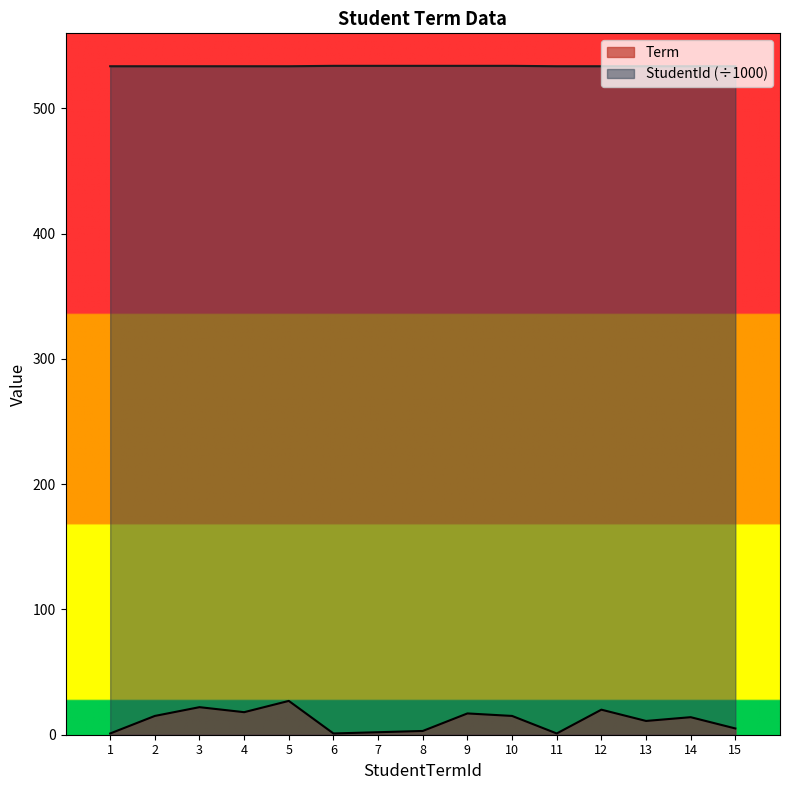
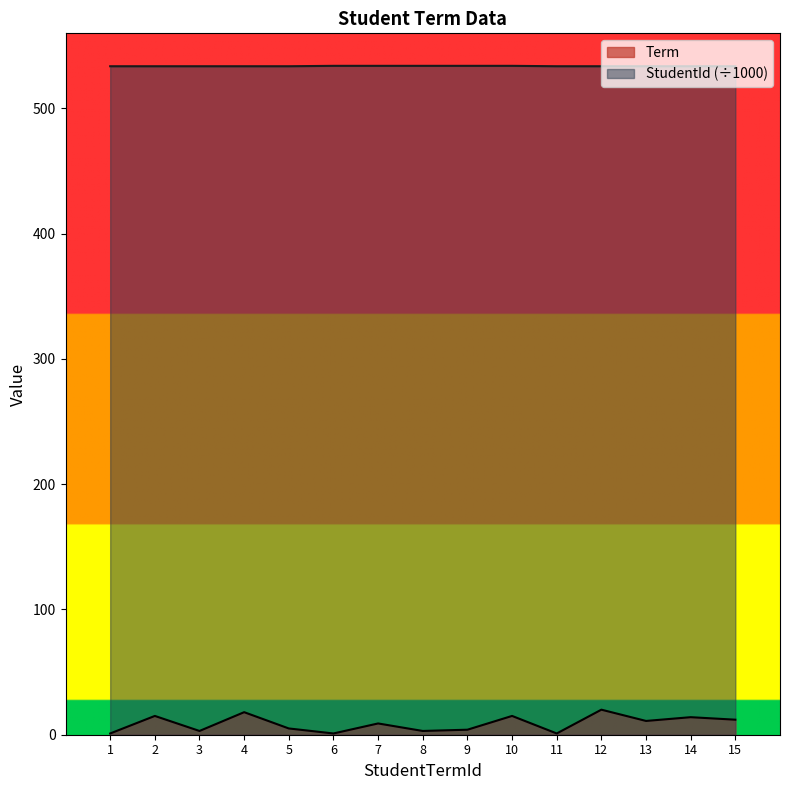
  {
    "Term": {
      "1": 1,
      "2": 15,
-     "3": 22,
+     "3": 3,
      "4": 18,
-     "5": 27,
+     "5": 5,
      "6": 1,
-     "7": 2,
+     "7": 9,
      "8": 3,
-     "9": 17,
+     "9": 4,
      "10": 15,
      "11": 1,
      "12": 20,
      "13": 11,
      "14": 14,
-     "15": 5
+     "15": 12
    },
    "StudentId (÷1000)": {
      "1": 534,
      "2": 534,
      "3": 534,
      "4": 534,
      "5": 534,
      "6": 534,
      "7": 534,
      "8": 534,
      "9": 534,
      "10": 534,
      "11": 534
    }
  }
